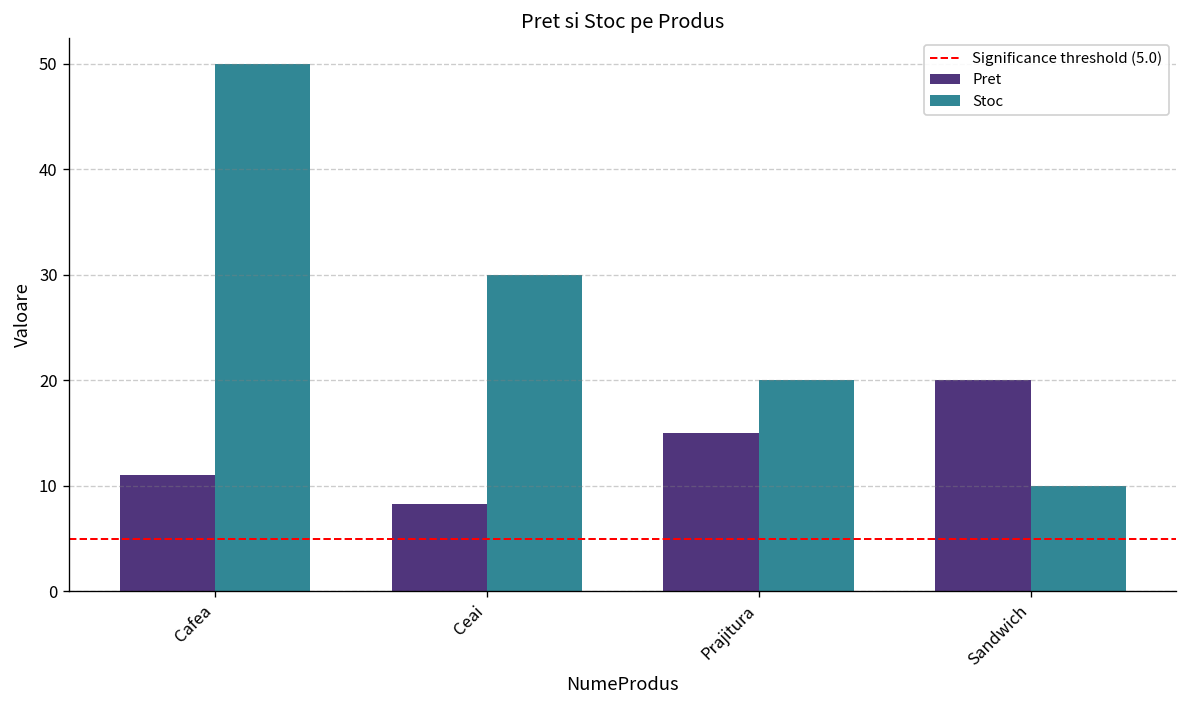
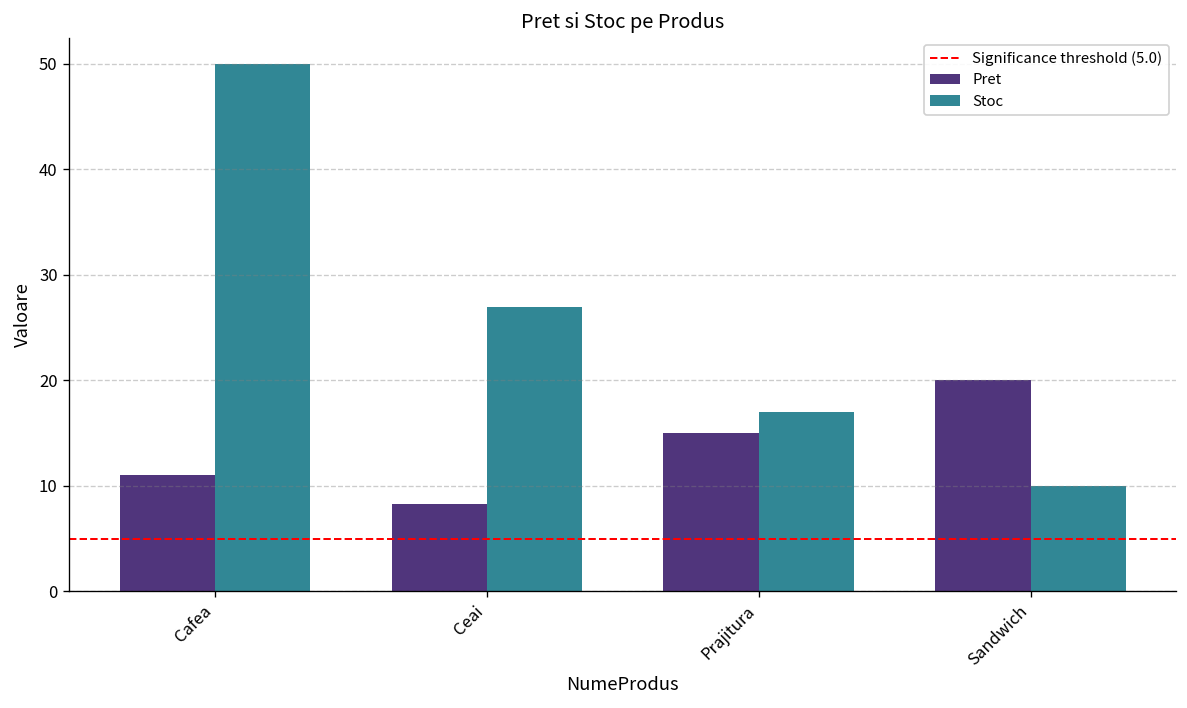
  {
    "Pret": {
      "Cafea": 11,
      "Ceai": 8,
      "Prajitura": 15,
      "Sandwich": 20
    },
    "Stoc": {
      "Cafea": 50,
-     "Ceai": 30,
-     "Prajitura": 20,
+     "Ceai": 27,
+     "Prajitura": 17,
      "Sandwich": 10
    }
  }
